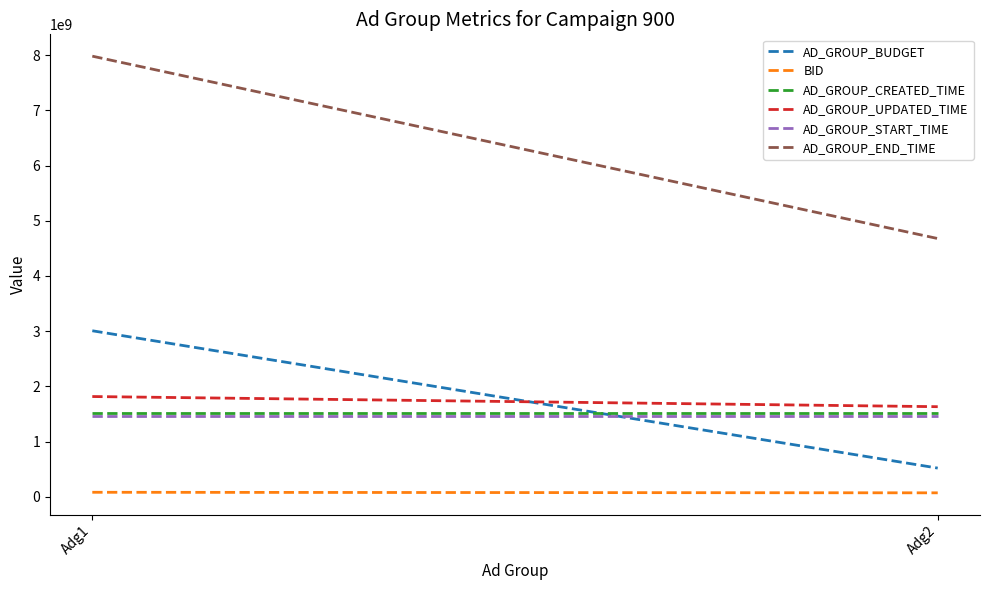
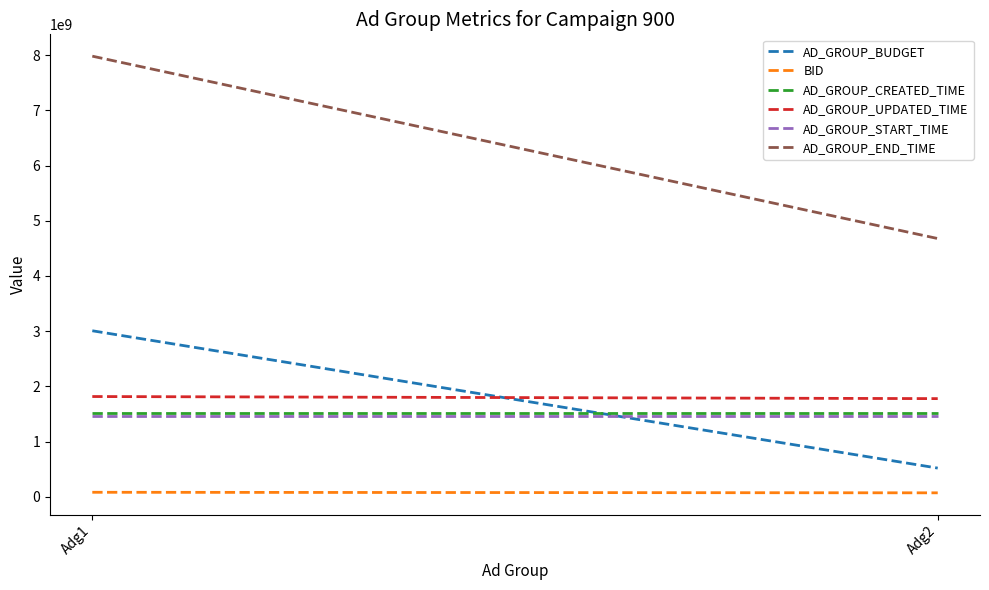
  {
    "AD_GROUP_BUDGET": {
      "Adg1": 3000000000,
      "Adg2": 500000000
    },
    "BID": {
      "Adg1": 100000000,
      "Adg2": 100000000
    },
    "AD_GROUP_CREATED_TIME": {
      "Adg1": 1500000000,
      "Adg2": 1500000000
    },
    "AD_GROUP_UPDATED_TIME": {
      "Adg1": 1800000000,
-     "Adg2": 1600000000
+     "Adg2": 1800000000
    },
    "AD_GROUP_START_TIME": {
      "Adg1": 1500000000,
      "Adg2": 1500000000
    },
    "AD_GROUP_END_TIME": {
      "Adg1": 8000000000,
      "Adg2": 4700000000
    }
  }
